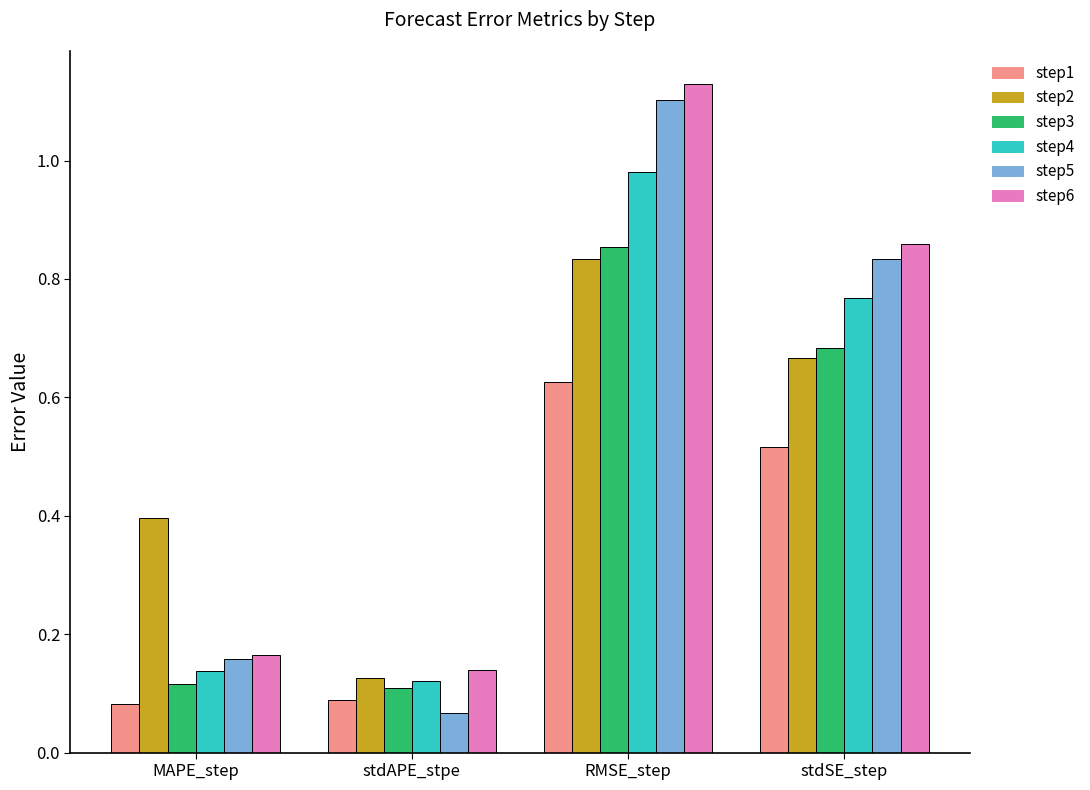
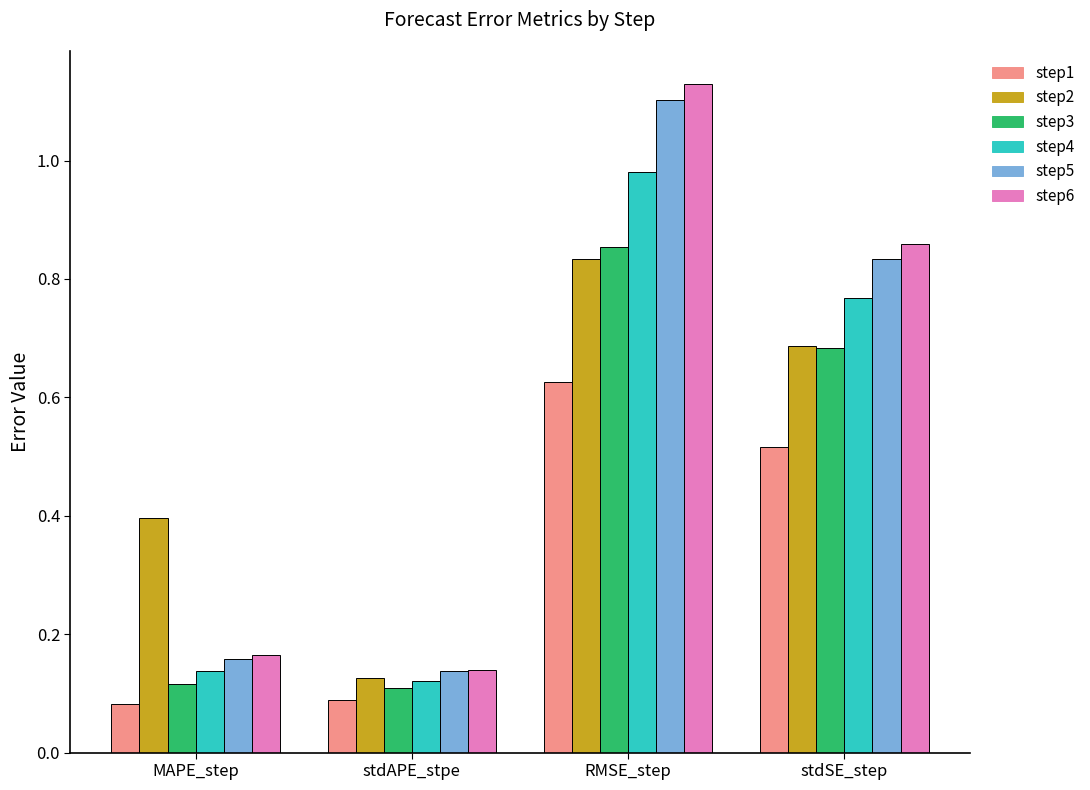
  {
    "step2": {
      "MAPE_step": 0.40,
      "stdAPE_stpe": 0.13,
      "RMSE_step": 0.83,
-     "stdSE_step": 0.67
+     "stdSE_step": 0.69
    },
    "step3": {
      "MAPE_step": 0.12,
      "stdAPE_stpe": 0.11,
      "RMSE_step": 0.85,
      "stdSE_step": 0.68
    },
    "step4": {
      "MAPE_step": 0.14,
      "stdAPE_stpe": 0.12,
      "RMSE_step": 0.98,
      "stdSE_step": 0.77
    },
    "step5": {
      "MAPE_step": 0.16,
-     "stdAPE_stpe": 0.07,
+     "stdAPE_stpe": 0.14,
      "RMSE_step": 1.10,
      "stdSE_step": 0.83
    }
  }
